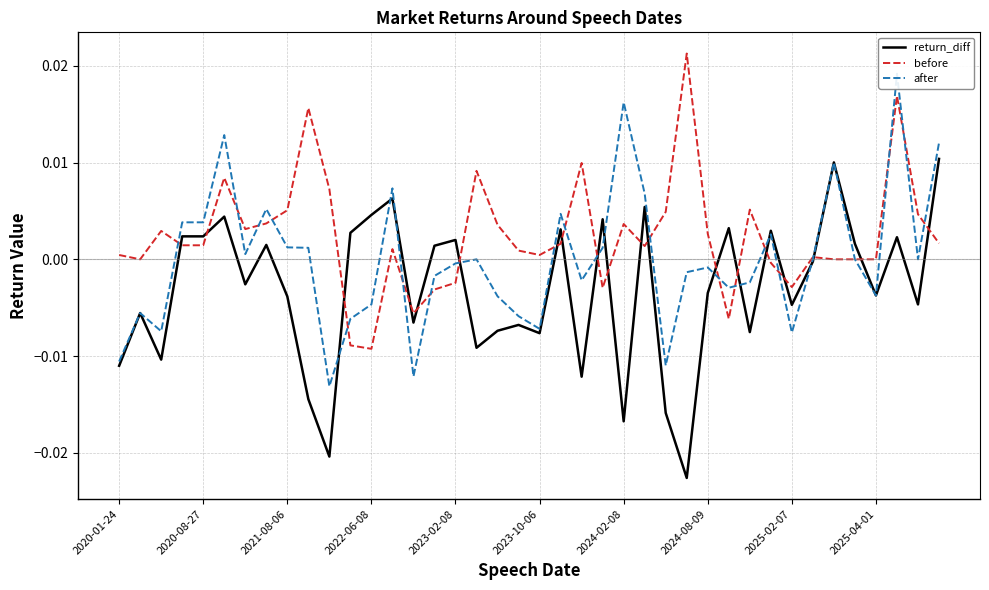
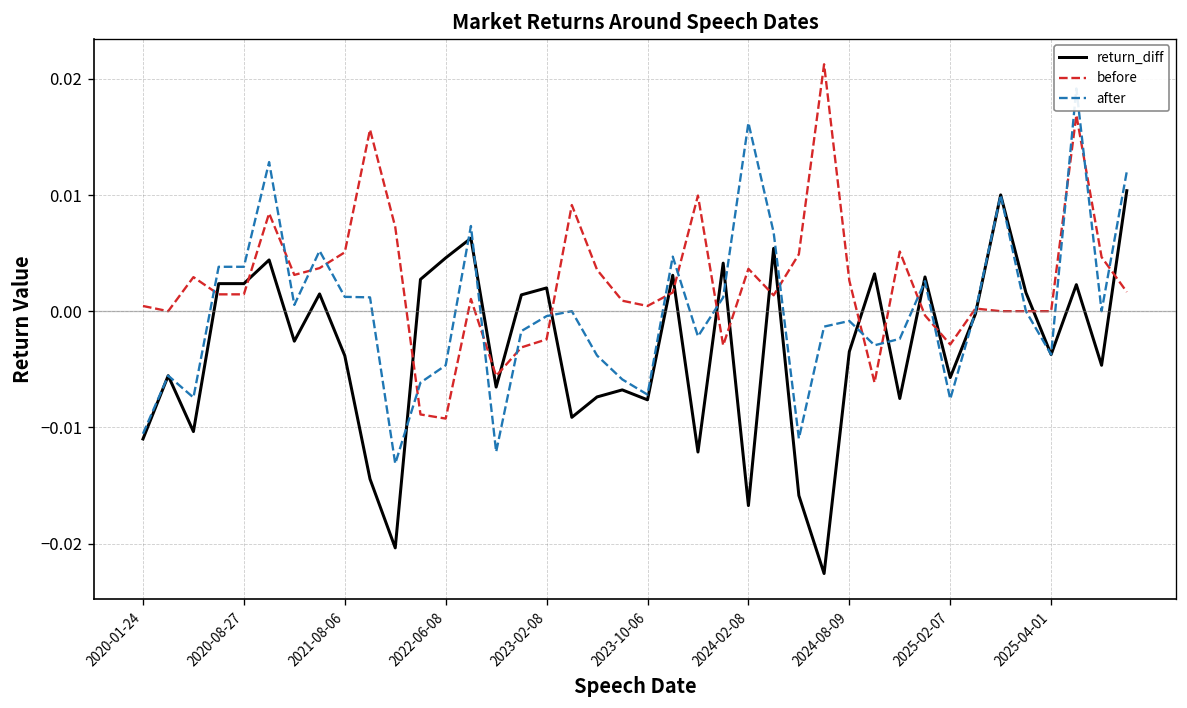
  {
    "return_diff": {
      "2024-02-08": -0.017,
-     "2025-02-07": -0.005
+     "2025-02-07": -0.006
    },
    "before": {
      "2024-02-08": 0.004,
      "2025-02-07": -0.003
    },
    "after": {
      "2024-02-08": 0.016,
      "2025-02-07": -0.008
    }
  }
